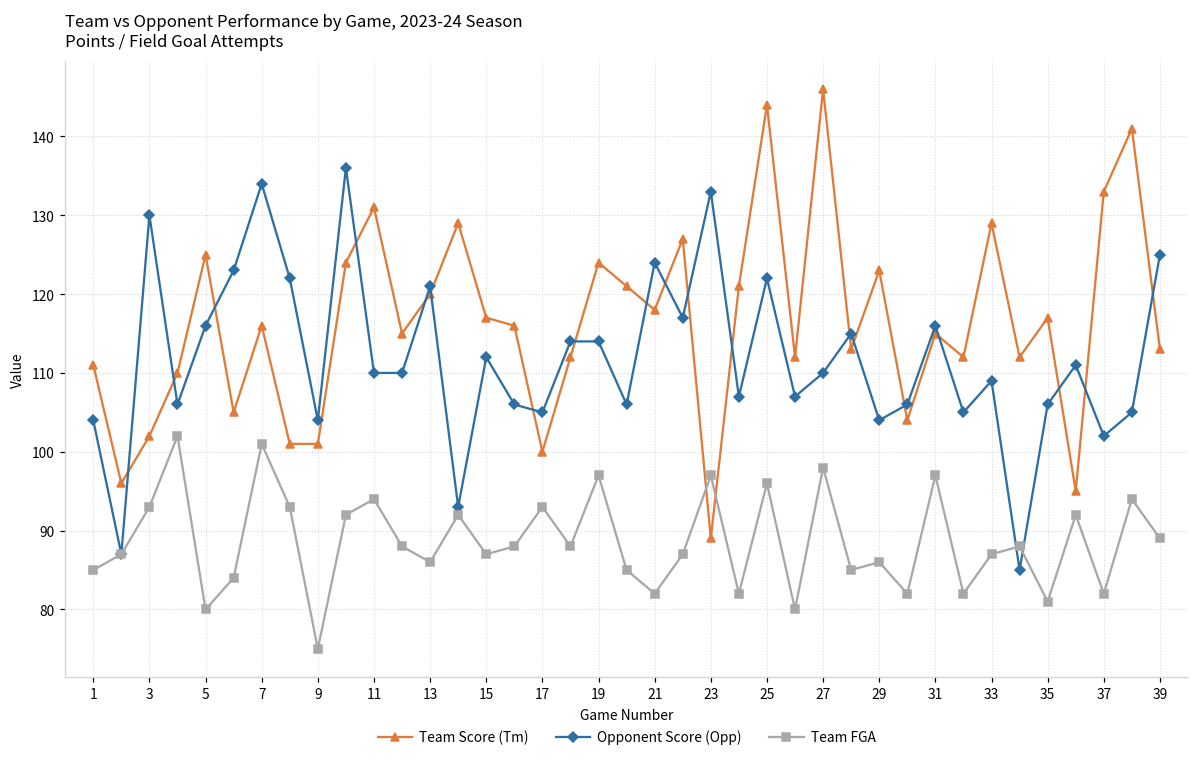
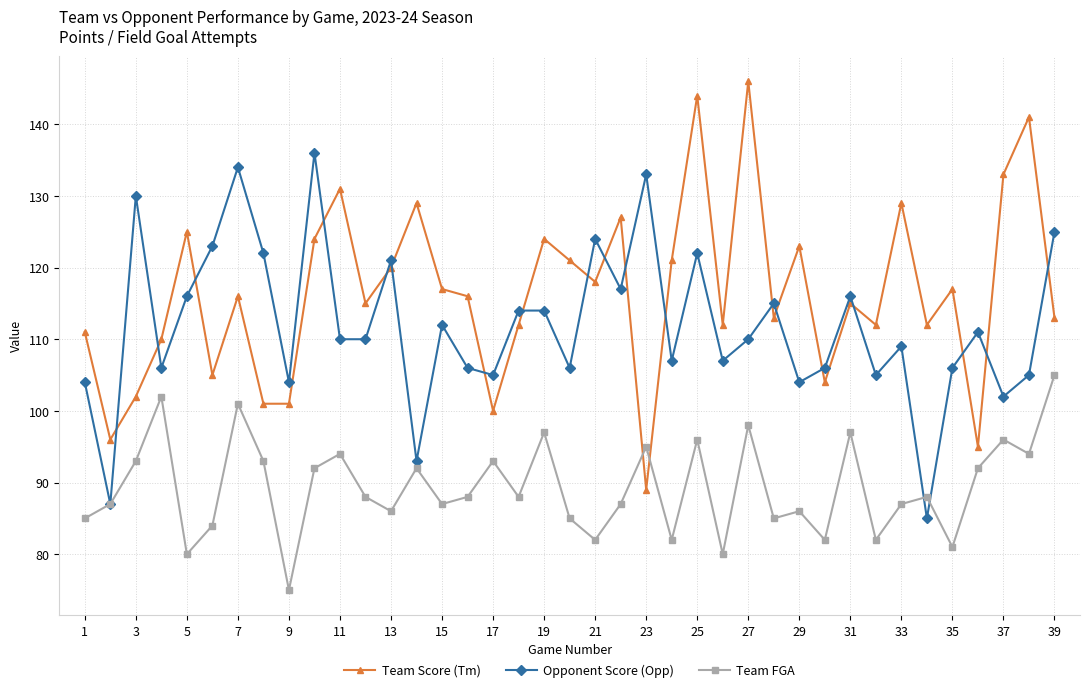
  {
    "Team Score (Tm)": {
      "1": 111,
      "3": 102,
      "5": 125,
      "7": 116,
      "9": 101,
      "11": 131,
      "13": 120,
      "15": 117,
      "17": 100,
      "19": 124,
      "21": 118,
      "23": 89,
      "25": 144,
      "27": 146,
      "29": 123,
      "31": 115,
      "33": 129,
      "35": 117,
      "37": 133,
      "39": 113
    },
    "Opponent Score (Opp)": {
      "1": 104,
      "3": 130,
      "5": 116,
      "7": 134,
      "9": 104,
      "11": 110,
      "13": 121,
      "15": 112,
      "17": 105,
      "19": 114,
      "21": 124,
      "23": 133,
      "25": 122,
      "27": 110,
      "29": 104,
      "31": 116,
      "33": 109,
      "35": 106,
      "37": 102,
      "39": 125
    },
    "Team FGA": {
      "1": 85,
      "3": 93,
      "5": 80,
      "7": 101,
      "9": 75,
      "11": 94,
      "13": 86,
      "15": 87,
      "17": 93,
      "19": 97,
      "21": 82,
-     "23": 97,
+     "23": 95,
      "25": 96,
      "27": 98,
      "29": 86,
      "31": 97,
      "33": 87,
      "35": 81,
-     "37": 82,
-     "39": 89
+     "37": 96,
+     "39": 105
    }
  }
